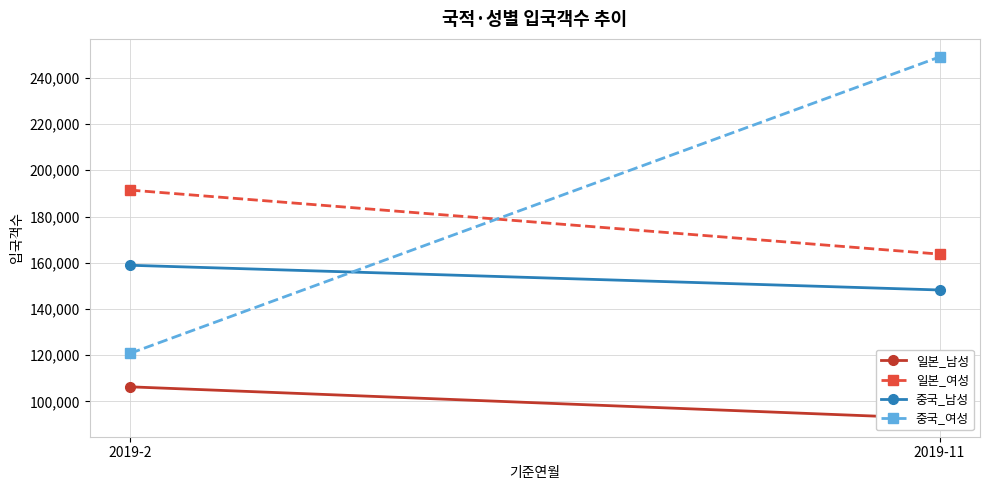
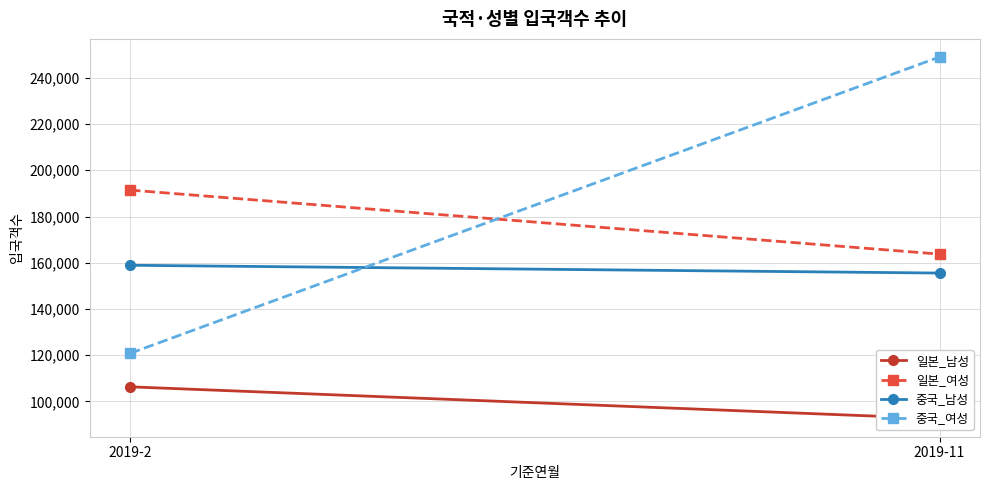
  {
    "중국_남성": {
      "2019-2": "159,000",
-     "2019-11": "148,000"
+     "2019-11": "156,000"
    },
    "중국_여성": {
      "2019-2": "121,000",
      "2019-11": "249,000"
    }
  }
